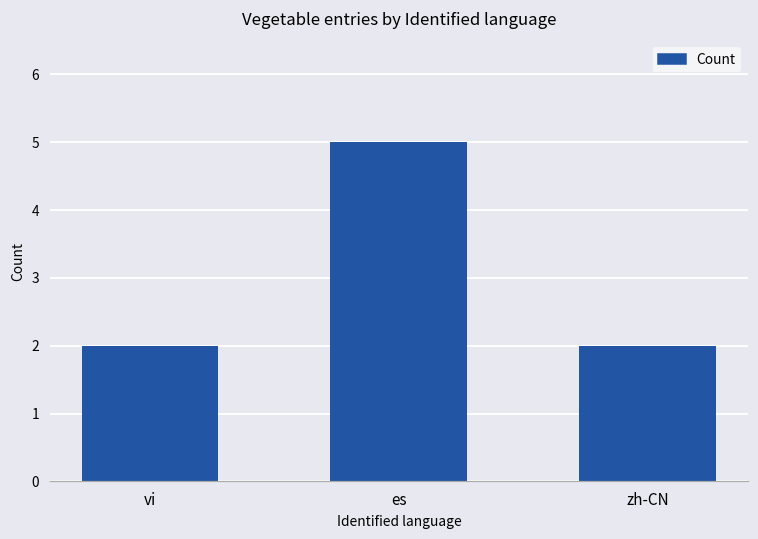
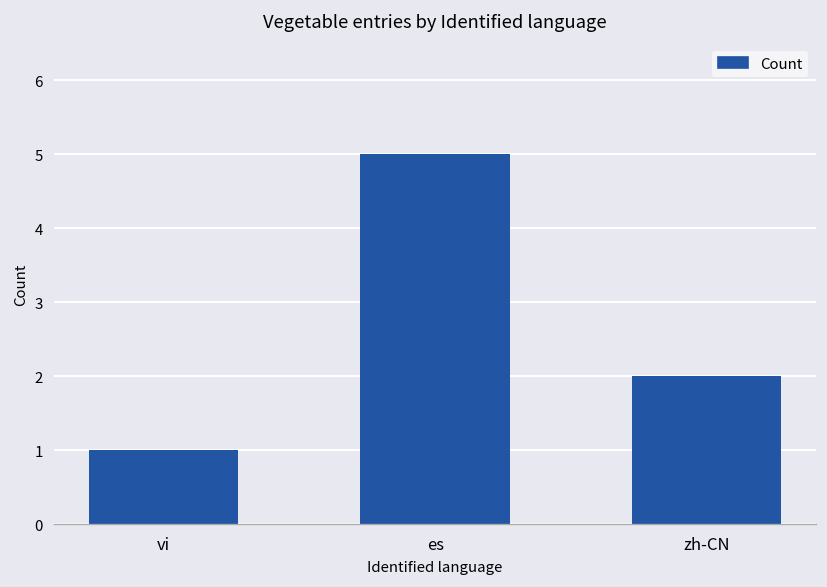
  {
-   "vi": 2,
+   "vi": 1,
    "es": 5,
    "zh-CN": 2
  }
